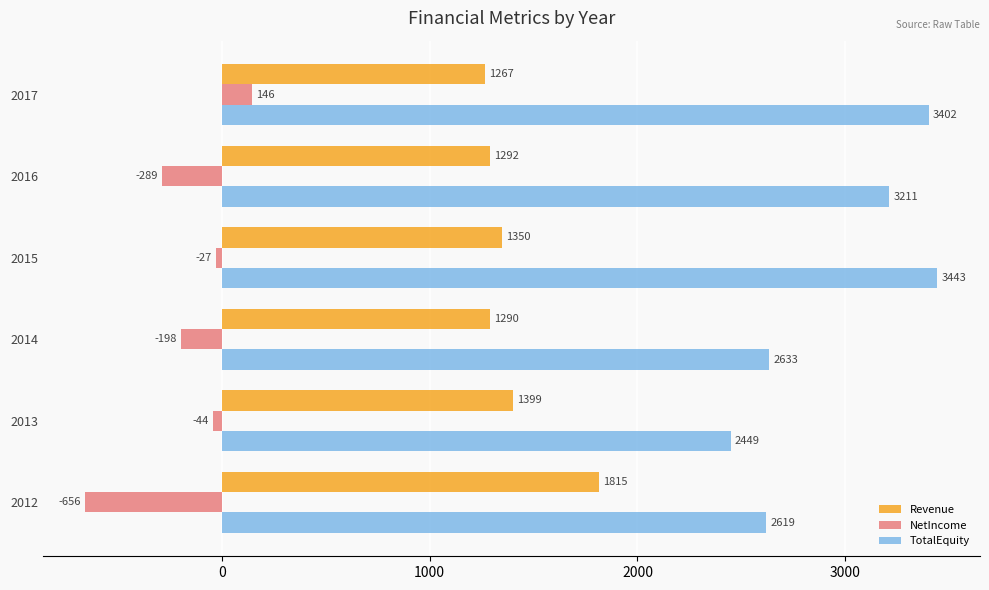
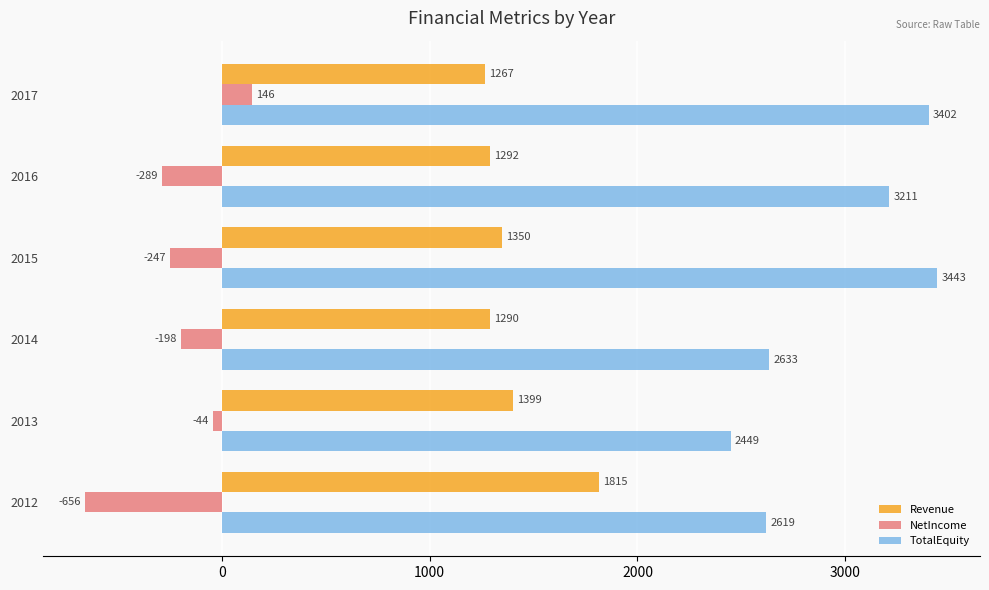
  {
    "Revenue": {
      "2017": 1267,
      "2016": 1292,
      "2015": 1350,
      "2014": 1290,
      "2013": 1399,
      "2012": 1815
    },
    "NetIncome": {
      "2017": 146,
      "2016": -289,
-     "2015": -27,
+     "2015": -247,
      "2014": -198,
      "2013": -44,
      "2012": -656
    },
    "TotalEquity": {
      "2017": 3402,
      "2016": 3211,
      "2015": 3443,
      "2014": 2633,
      "2013": 2449,
      "2012": 2619
    }
  }
